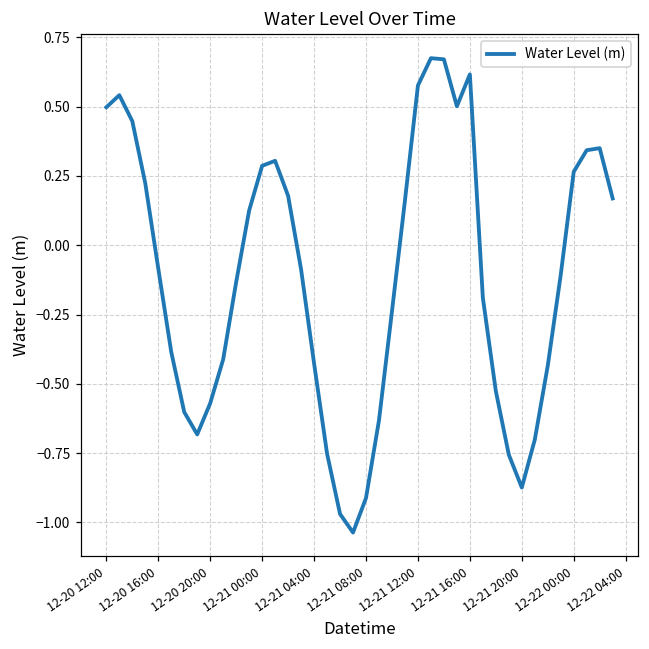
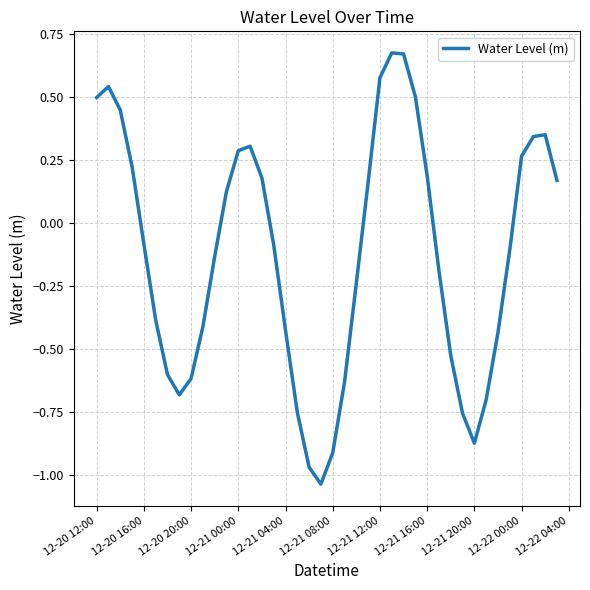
  {
    "12-20 12:00": 0.50,
    "12-20 16:00": -0.08,
-   "12-20 20:00": -0.57,
+   "12-20 20:00": -0.62,
    "12-21 00:00": 0.29,
    "12-21 04:00": -0.43,
    "12-21 08:00": -0.91,
    "12-21 12:00": 0.58,
-   "12-21 16:00": 0.62,
+   "12-21 16:00": 0.19,
    "12-21 20:00": -0.87,
    "12-22 00:00": 0.27
  }
